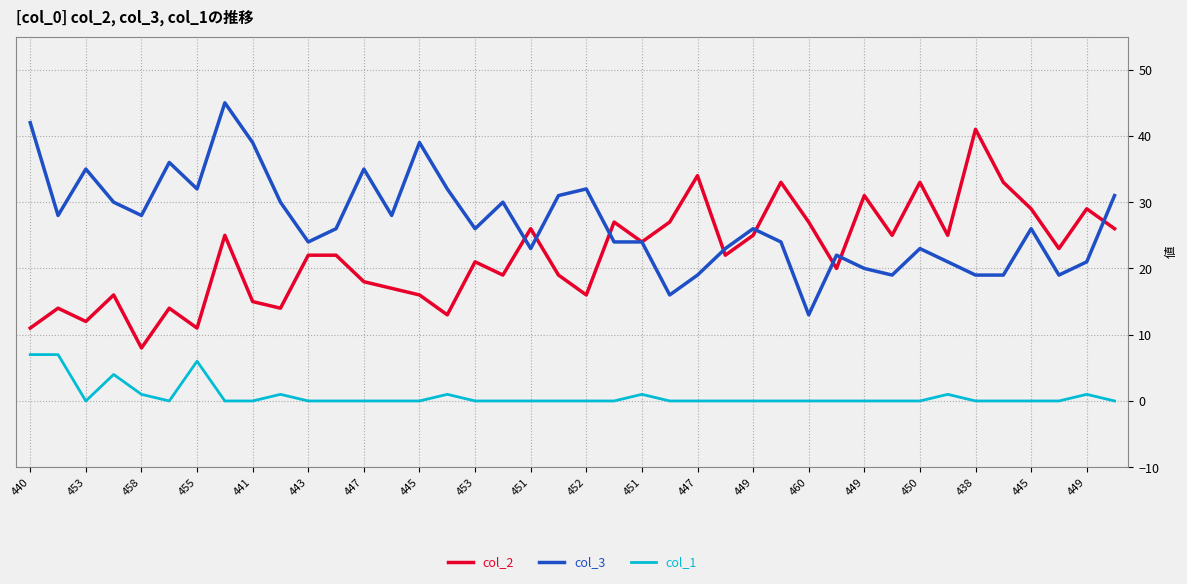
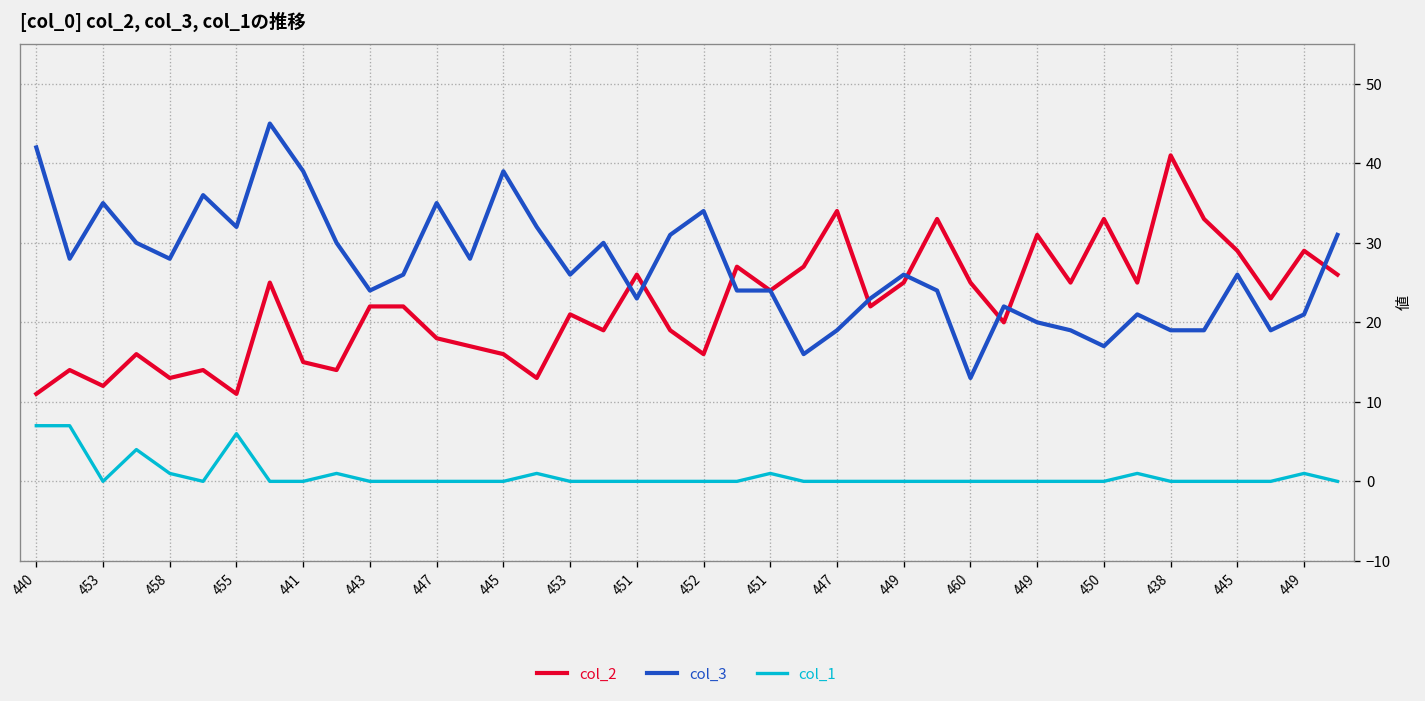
  {
    "col_2": {
      "440": 11,
-     "458": 8,
+     "458": 13,
      "455": 11,
      "441": 15,
      "443": 22,
      "452": 16,
-     "460": 27,
+     "460": 25,
      "450": 33,
      "438": 41
    },
    "col_3": {
      "440": 42,
      "458": 28,
      "455": 32,
      "441": 39,
      "443": 24,
-     "452": 32,
+     "452": 34,
      "460": 13,
-     "450": 23,
+     "450": 17,
      "438": 19
    },
    "col_1": {
      "440": 7,
      "458": 1,
      "455": 6,
      "441": 0,
      "443": 0,
      "452": 0,
      "460": 0,
      "450": 0,
      "438": 0
    }
  }
